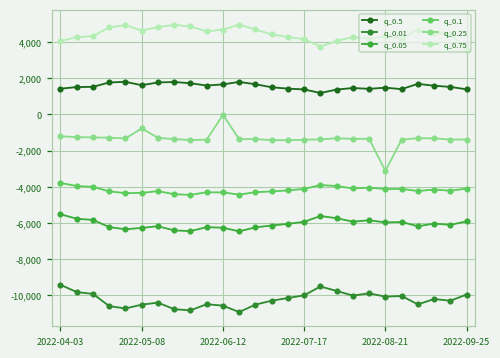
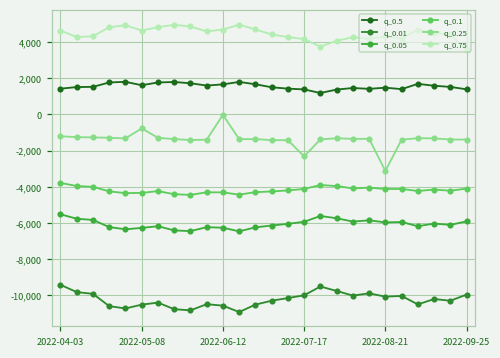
  {
    "q_0.25": {
      "2022-04-03": "-1,200",
      "2022-05-08": "-800",
      "2022-06-12": "0",
-     "2022-07-17": "-1,400",
+     "2022-07-17": "-2,300",
      "2022-08-21": "-3,100",
      "2022-09-25": "-1,400"
    },
    "q_0.75": {
-     "2022-04-03": "4,100",
+     "2022-04-03": "4,700",
      "2022-05-08": "4,700",
      "2022-06-12": "4,700",
      "2022-07-17": "4,200"
    }
  }
